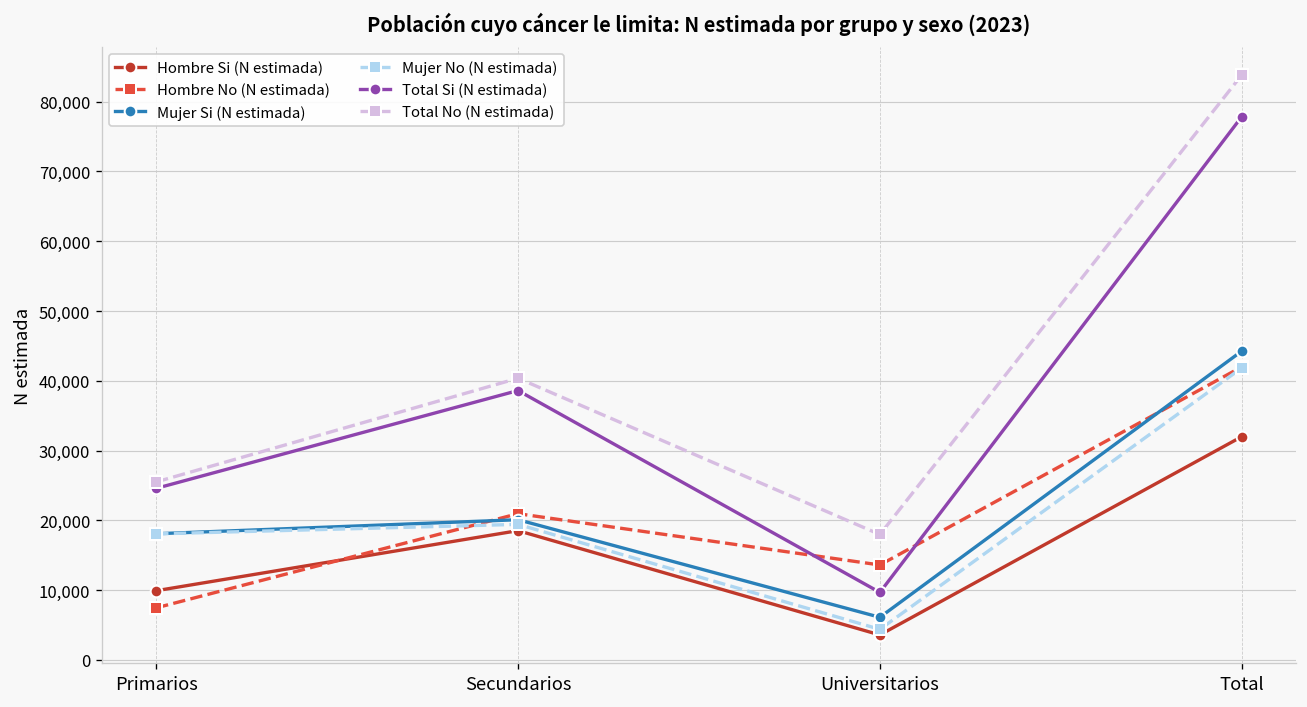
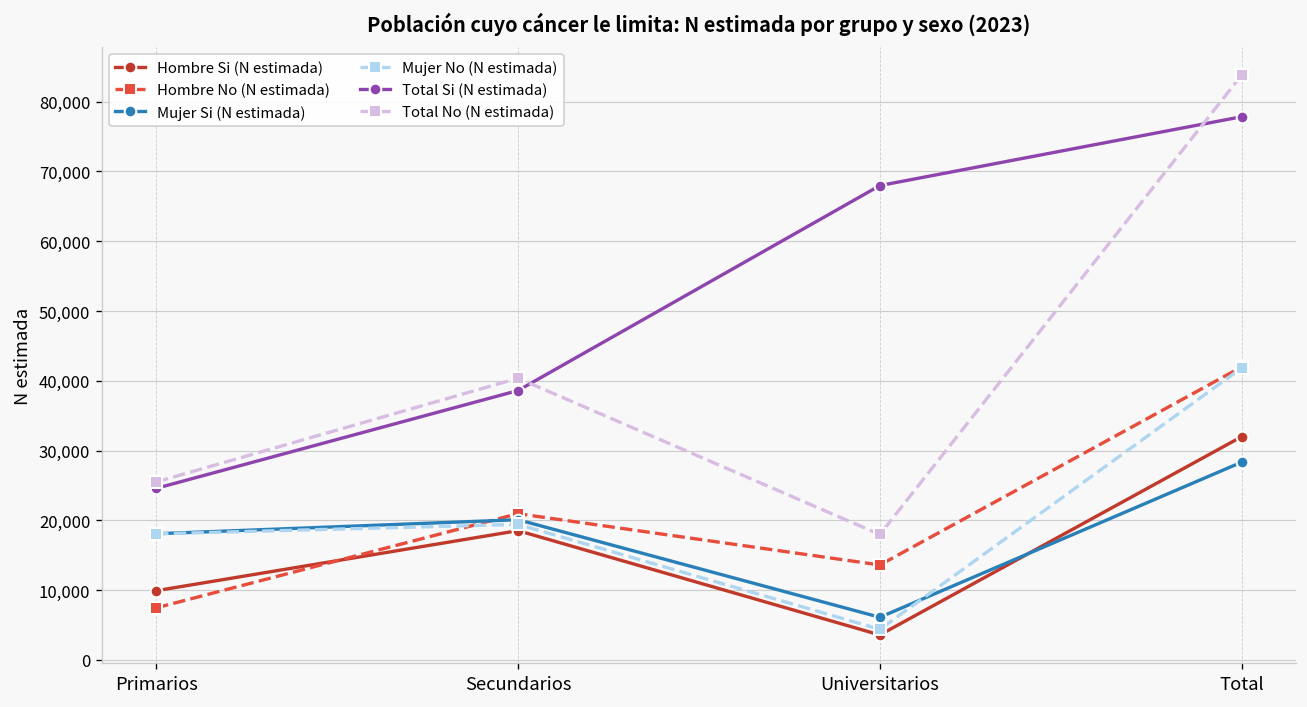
  {
    "Mujer Si (N estimada)": {
      "Secundarios": "20,000",
      "Universitarios": "6,000",
-     "Total": "44,000"
+     "Total": "28,000"
    },
    "Total Si (N estimada)": {
      "Primarios": "25,000",
      "Secundarios": "39,000",
-     "Universitarios": "10,000",
+     "Universitarios": "68,000",
      "Total": "78,000"
    }
  }
